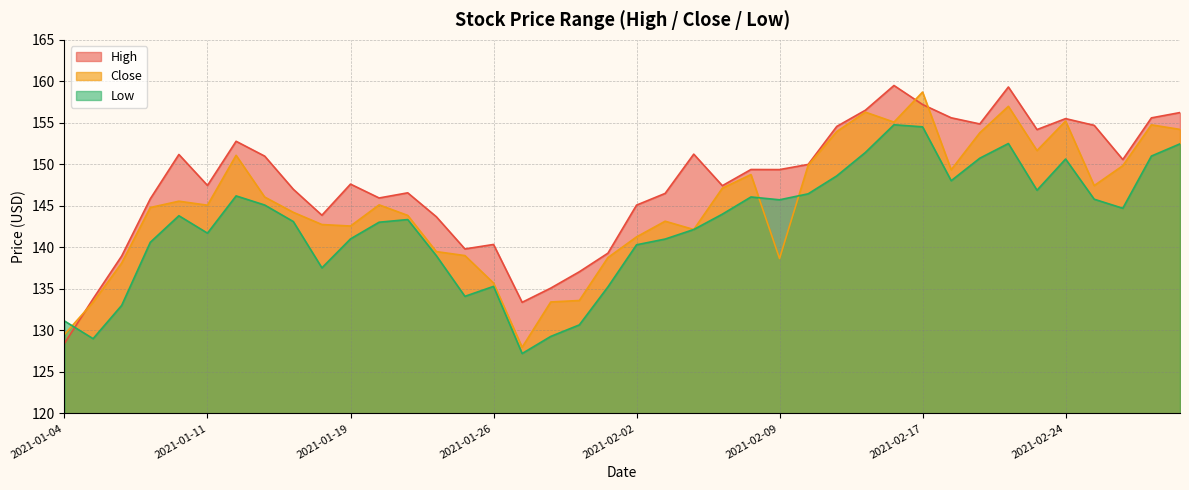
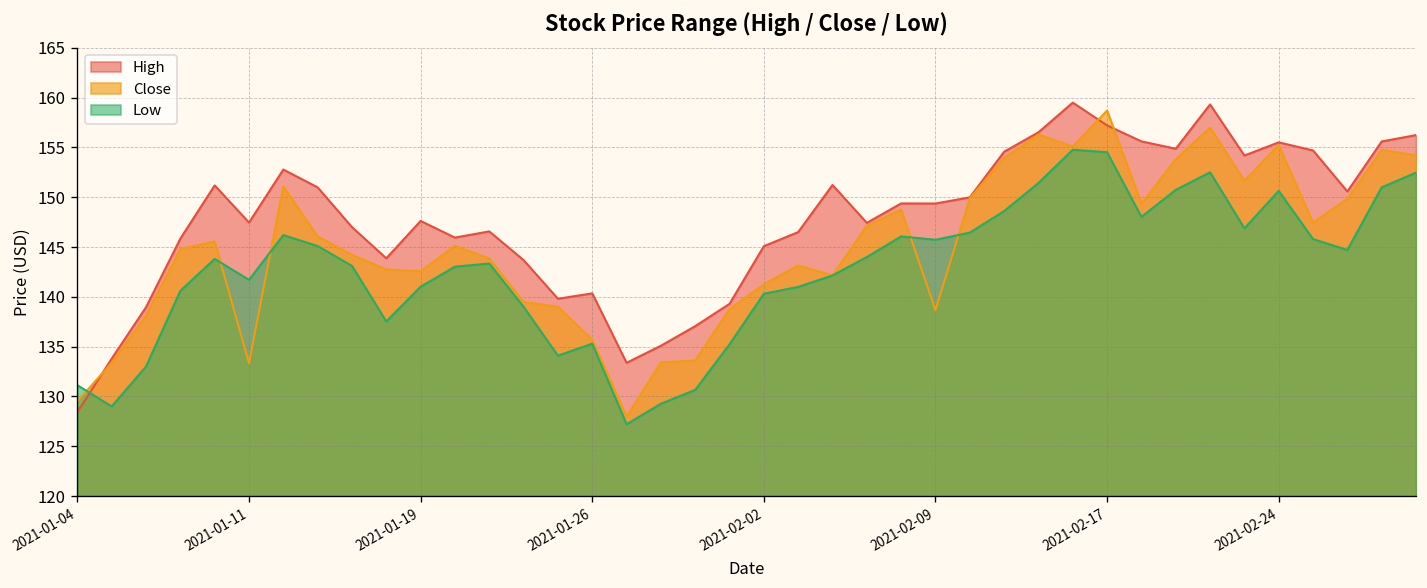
  {
    "High": {
      "2021-01-04": 128,
      "2021-01-11": 147,
      "2021-01-19": 148,
      "2021-01-26": 140,
      "2021-02-02": 145,
      "2021-02-09": 149,
      "2021-02-17": 157
    },
    "Close": {
      "2021-01-04": 130,
-     "2021-01-11": 145,
+     "2021-01-11": 133,
      "2021-01-19": 143,
      "2021-01-26": 136,
      "2021-02-02": 141,
      "2021-02-09": 139,
      "2021-02-17": 159
    },
    "Low": {
      "2021-01-04": 131,
      "2021-01-11": 142,
      "2021-01-19": 141,
      "2021-01-26": 135,
      "2021-02-02": 140,
      "2021-02-09": 146,
      "2021-02-17": 155,
      "2021-02-24": 151
    }
  }
